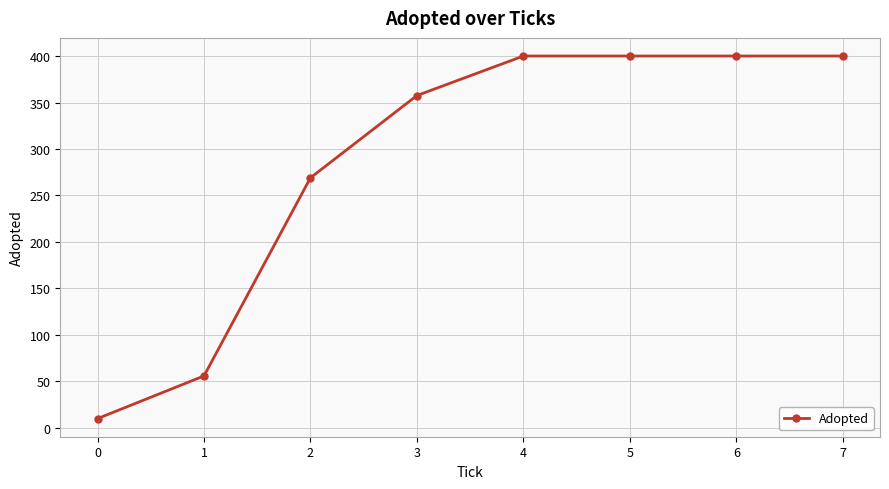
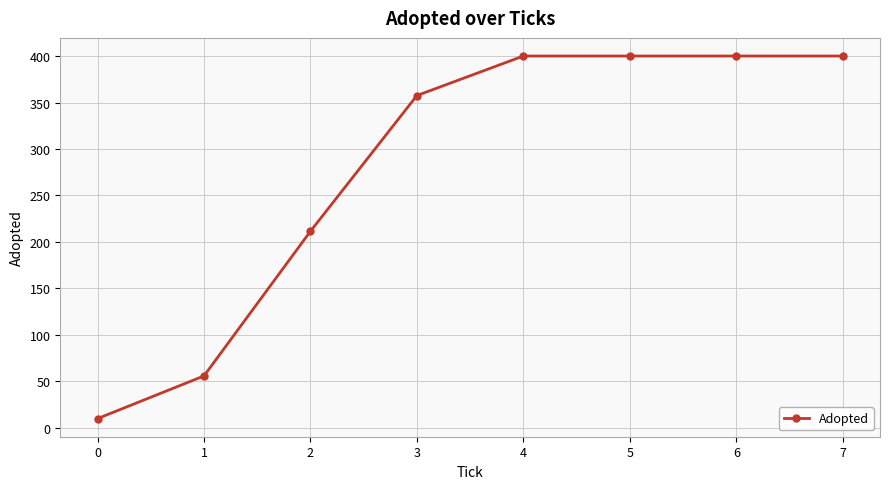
  {
    "0": 10,
    "1": 60,
-   "2": 270,
+   "2": 210,
    "3": 360,
    "4": 400,
    "5": 400,
    "6": 400,
    "7": 400
  }
